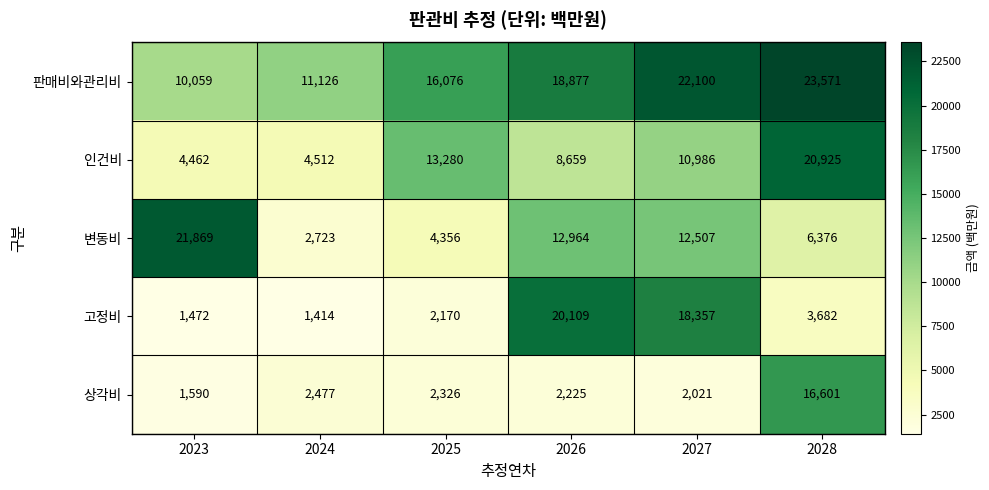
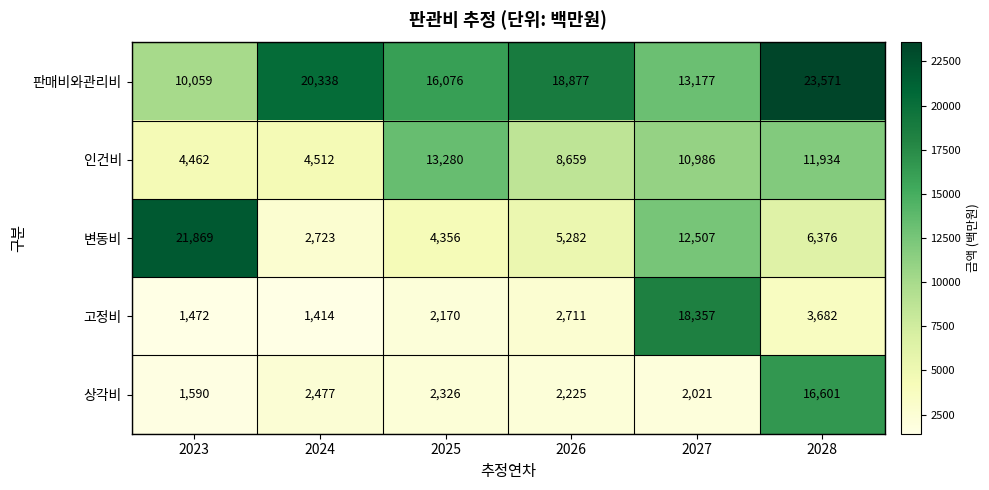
  {
    "판매비와관리비": {
      "2023": "10,059",
-     "2024": "11,126",
+     "2024": "20,338",
      "2025": "16,076",
      "2026": "18,877",
-     "2027": "22,100",
+     "2027": "13,177",
      "2028": "23,571"
    },
    "인건비": {
      "2023": "4,462",
      "2024": "4,512",
      "2025": "13,280",
      "2026": "8,659",
      "2027": "10,986",
-     "2028": "20,925"
+     "2028": "11,934"
    },
    "변동비": {
      "2023": "21,869",
      "2024": "2,723",
      "2025": "4,356",
-     "2026": "12,964",
+     "2026": "5,282",
      "2027": "12,507",
      "2028": "6,376"
    },
    "고정비": {
      "2023": "1,472",
      "2024": "1,414",
      "2025": "2,170",
-     "2026": "20,109",
+     "2026": "2,711",
      "2027": "18,357",
      "2028": "3,682"
    },
    "상각비": {
      "2023": "1,590",
      "2024": "2,477",
      "2025": "2,326",
      "2026": "2,225",
      "2027": "2,021",
      "2028": "16,601"
    }
  }
